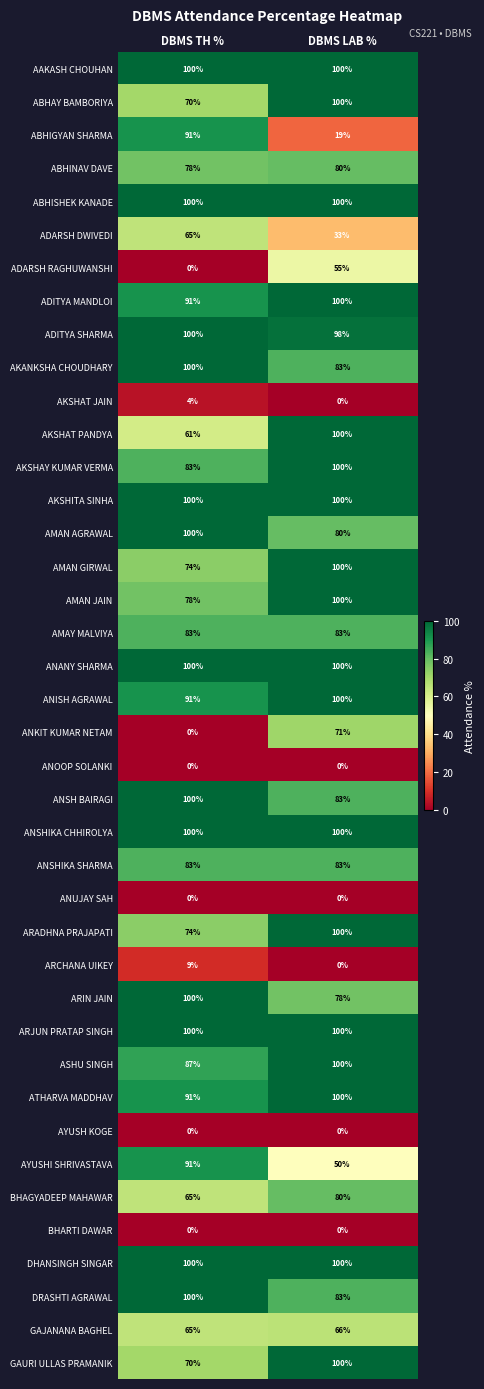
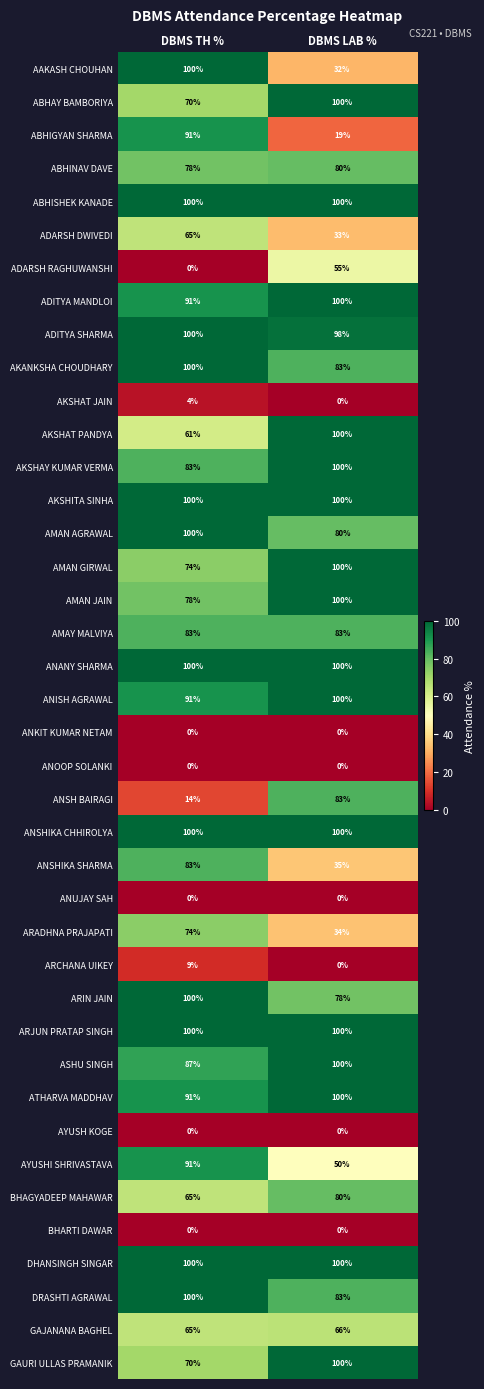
  {
    "AAKASH CHOUHAN": {
      "DBMS TH %": "100%",
-     "DBMS LAB %": "100%"
+     "DBMS LAB %": "32%"
    },
    "ABHAY BAMBORIYA": {
      "DBMS TH %": "70%",
      "DBMS LAB %": "100%"
    },
    "ABHIGYAN SHARMA": {
      "DBMS TH %": "91%",
      "DBMS LAB %": "19%"
    },
    "ABHINAV DAVE": {
      "DBMS TH %": "78%",
      "DBMS LAB %": "80%"
    },
    "ABHISHEK KANADE": {
      "DBMS TH %": "100%",
      "DBMS LAB %": "100%"
    },
    "ADARSH DWIVEDI": {
      "DBMS TH %": "65%",
      "DBMS LAB %": "33%"
    },
    "ADARSH RAGHUWANSHI": {
      "DBMS TH %": "0%",
      "DBMS LAB %": "55%"
    },
    "ADITYA MANDLOI": {
      "DBMS TH %": "91%",
      "DBMS LAB %": "100%"
    },
    "ADITYA SHARMA": {
      "DBMS TH %": "100%",
      "DBMS LAB %": "98%"
    },
    "AKANKSHA CHOUDHARY": {
      "DBMS TH %": "100%",
      "DBMS LAB %": "83%"
    },
    "AKSHAT JAIN": {
      "DBMS TH %": "4%",
      "DBMS LAB %": "0%"
    },
    "AKSHAT PANDYA": {
      "DBMS TH %": "61%",
      "DBMS LAB %": "100%"
    },
    "AKSHAY KUMAR VERMA": {
      "DBMS TH %": "83%",
      "DBMS LAB %": "100%"
    },
    "AKSHITA SINHA": {
      "DBMS TH %": "100%",
      "DBMS LAB %": "100%"
    },
    "AMAN AGRAWAL": {
      "DBMS TH %": "100%",
      "DBMS LAB %": "80%"
    },
    "AMAN GIRWAL": {
      "DBMS TH %": "74%",
      "DBMS LAB %": "100%"
    },
    "AMAN JAIN": {
      "DBMS TH %": "78%",
      "DBMS LAB %": "100%"
    },
    "AMAY MALVIYA": {
      "DBMS TH %": "83%",
      "DBMS LAB %": "83%"
    },
    "ANANY SHARMA": {
      "DBMS TH %": "100%",
      "DBMS LAB %": "100%"
    },
    "ANISH AGRAWAL": {
      "DBMS TH %": "91%",
      "DBMS LAB %": "100%"
    },
    "ANKIT KUMAR NETAM": {
      "DBMS TH %": "0%",
-     "DBMS LAB %": "71%"
+     "DBMS LAB %": "0%"
    },
    "ANOOP SOLANKI": {
      "DBMS TH %": "0%",
      "DBMS LAB %": "0%"
    },
    "ANSH BAIRAGI": {
-     "DBMS TH %": "100%",
+     "DBMS TH %": "14%",
      "DBMS LAB %": "83%"
    },
    "ANSHIKA CHHIROLYA": {
      "DBMS TH %": "100%",
      "DBMS LAB %": "100%"
    },
    "ANSHIKA SHARMA": {
      "DBMS TH %": "83%",
-     "DBMS LAB %": "83%"
+     "DBMS LAB %": "35%"
    },
    "ANUJAY SAH": {
      "DBMS TH %": "0%",
      "DBMS LAB %": "0%"
    },
    "ARADHNA PRAJAPATI": {
      "DBMS TH %": "74%",
-     "DBMS LAB %": "100%"
+     "DBMS LAB %": "34%"
    },
    "ARCHANA UIKEY": {
      "DBMS TH %": "9%",
      "DBMS LAB %": "0%"
    },
    "ARIN JAIN": {
      "DBMS TH %": "100%",
      "DBMS LAB %": "78%"
    },
    "ARJUN PRATAP SINGH": {
      "DBMS TH %": "100%",
      "DBMS LAB %": "100%"
    },
    "ASHU SINGH": {
      "DBMS TH %": "87%",
      "DBMS LAB %": "100%"
    },
    "ATHARVA MADDHAV": {
      "DBMS TH %": "91%",
      "DBMS LAB %": "100%"
    },
    "AYUSH KOGE": {
      "DBMS TH %": "0%",
      "DBMS LAB %": "0%"
    },
    "AYUSHI SHRIVASTAVA": {
      "DBMS TH %": "91%",
      "DBMS LAB %": "50%"
    },
    "BHAGYADEEP MAHAWAR": {
      "DBMS TH %": "65%",
      "DBMS LAB %": "80%"
    },
    "BHARTI DAWAR": {
      "DBMS TH %": "0%",
      "DBMS LAB %": "0%"
    },
    "DHANSINGH SINGAR": {
      "DBMS TH %": "100%",
      "DBMS LAB %": "100%"
    },
    "DRASHTI AGRAWAL": {
      "DBMS TH %": "100%",
      "DBMS LAB %": "83%"
    },
    "GAJANANA BAGHEL": {
      "DBMS TH %": "65%",
      "DBMS LAB %": "66%"
    },
    "GAURI ULLAS PRAMANIK": {
      "DBMS TH %": "70%",
      "DBMS LAB %": "100%"
    }
  }
